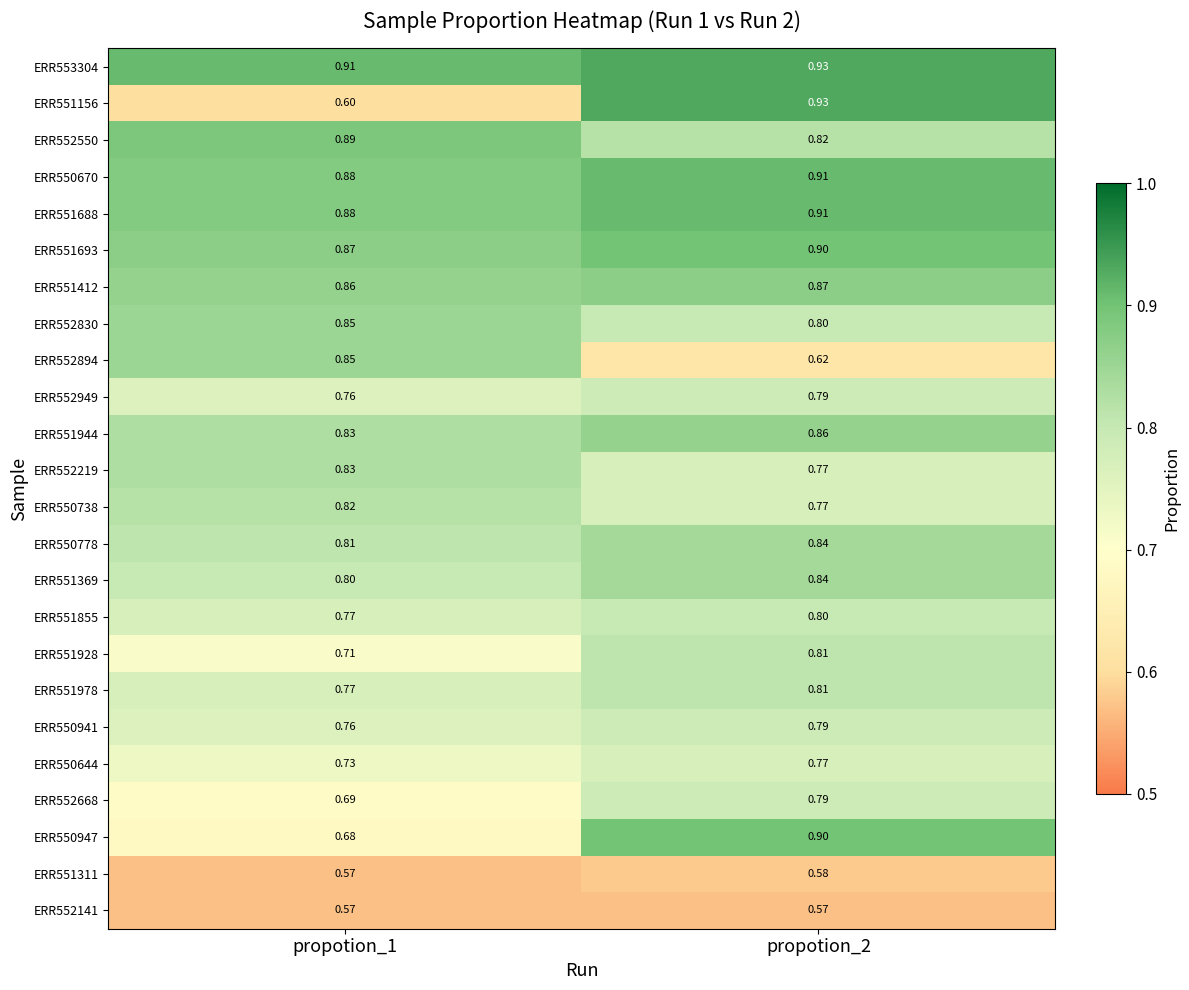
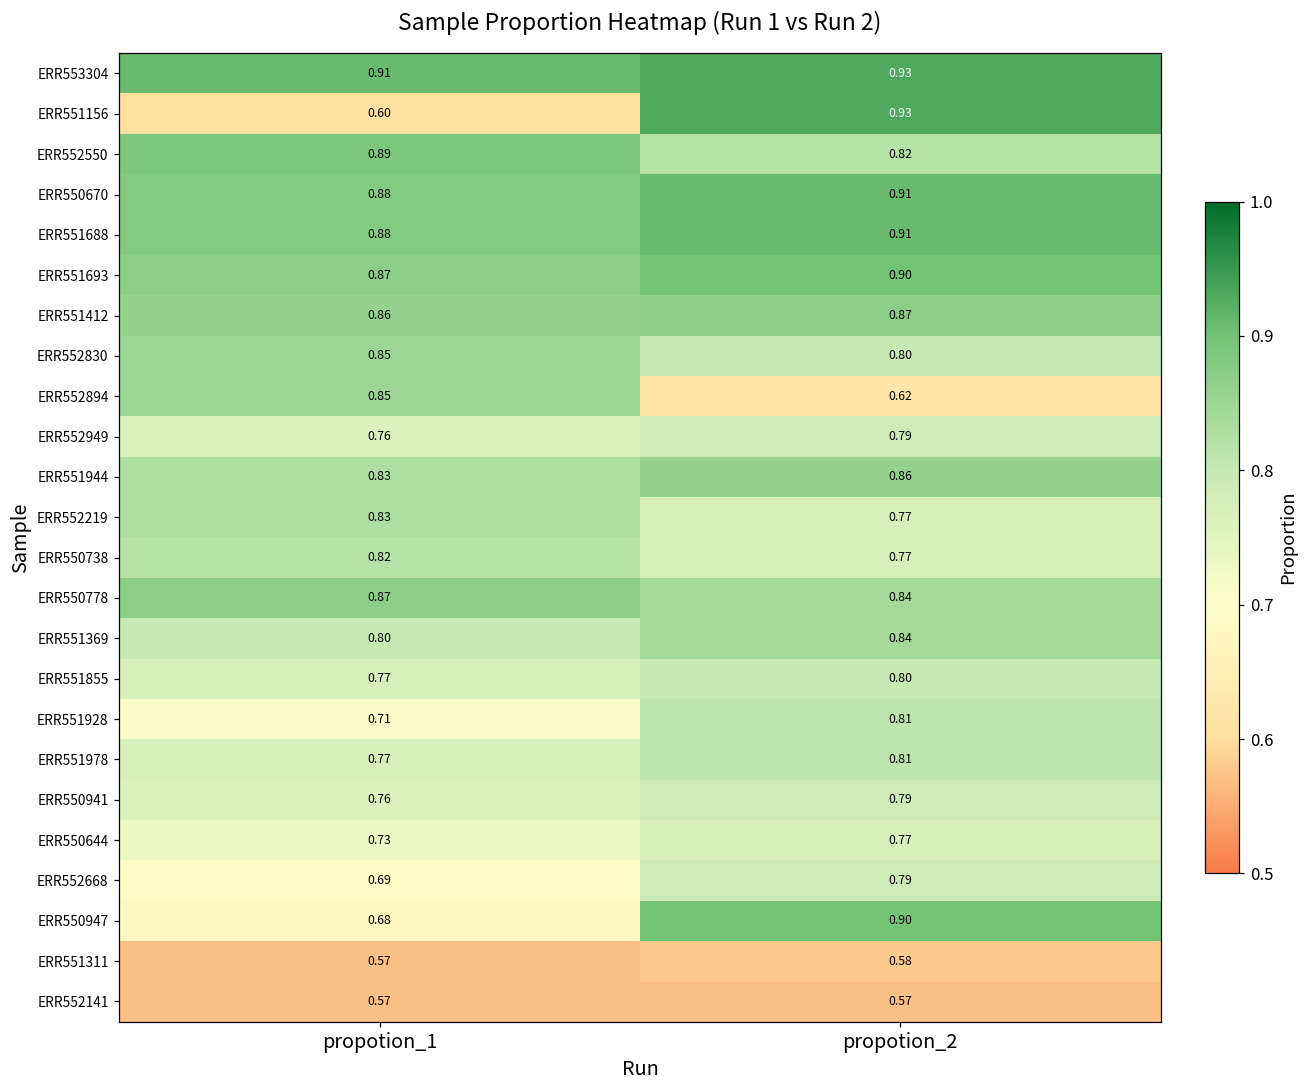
  {
    "ERR553304": {
      "propotion_1": 0.91,
      "propotion_2": 0.93
    },
    "ERR551156": {
      "propotion_1": 0.60,
      "propotion_2": 0.93
    },
    "ERR552550": {
      "propotion_1": 0.89,
      "propotion_2": 0.82
    },
    "ERR550670": {
      "propotion_1": 0.88,
      "propotion_2": 0.91
    },
    "ERR551688": {
      "propotion_1": 0.88,
      "propotion_2": 0.91
    },
    "ERR551693": {
      "propotion_1": 0.87,
      "propotion_2": 0.90
    },
    "ERR551412": {
      "propotion_1": 0.86,
      "propotion_2": 0.87
    },
    "ERR552830": {
      "propotion_1": 0.85,
      "propotion_2": 0.80
    },
    "ERR552894": {
      "propotion_1": 0.85,
      "propotion_2": 0.62
    },
    "ERR552949": {
      "propotion_1": 0.76,
      "propotion_2": 0.79
    },
    "ERR551944": {
      "propotion_1": 0.83,
      "propotion_2": 0.86
    },
    "ERR552219": {
      "propotion_1": 0.83,
      "propotion_2": 0.77
    },
    "ERR550738": {
      "propotion_1": 0.82,
      "propotion_2": 0.77
    },
    "ERR550778": {
-     "propotion_1": 0.81,
+     "propotion_1": 0.87,
      "propotion_2": 0.84
    },
    "ERR551369": {
      "propotion_1": 0.80,
      "propotion_2": 0.84
    },
    "ERR551855": {
      "propotion_1": 0.77,
      "propotion_2": 0.80
    },
    "ERR551928": {
      "propotion_1": 0.71,
      "propotion_2": 0.81
    },
    "ERR551978": {
      "propotion_1": 0.77,
      "propotion_2": 0.81
    },
    "ERR550941": {
      "propotion_1": 0.76,
      "propotion_2": 0.79
    },
    "ERR550644": {
      "propotion_1": 0.73,
      "propotion_2": 0.77
    },
    "ERR552668": {
      "propotion_1": 0.69,
      "propotion_2": 0.79
    },
    "ERR550947": {
      "propotion_1": 0.68,
      "propotion_2": 0.90
    },
    "ERR551311": {
      "propotion_1": 0.57,
      "propotion_2": 0.58
    },
    "ERR552141": {
      "propotion_1": 0.57,
      "propotion_2": 0.57
    }
  }
